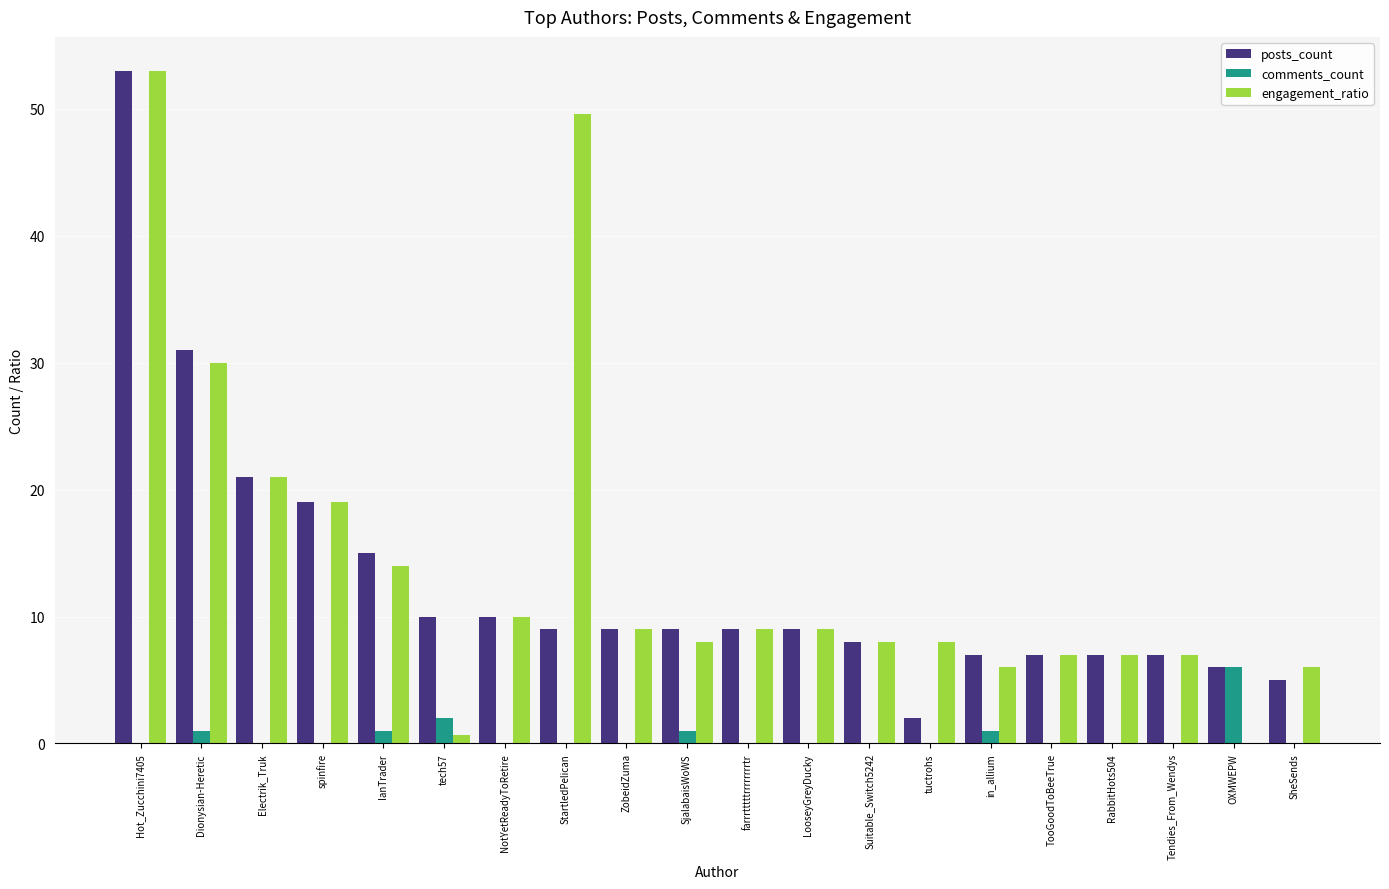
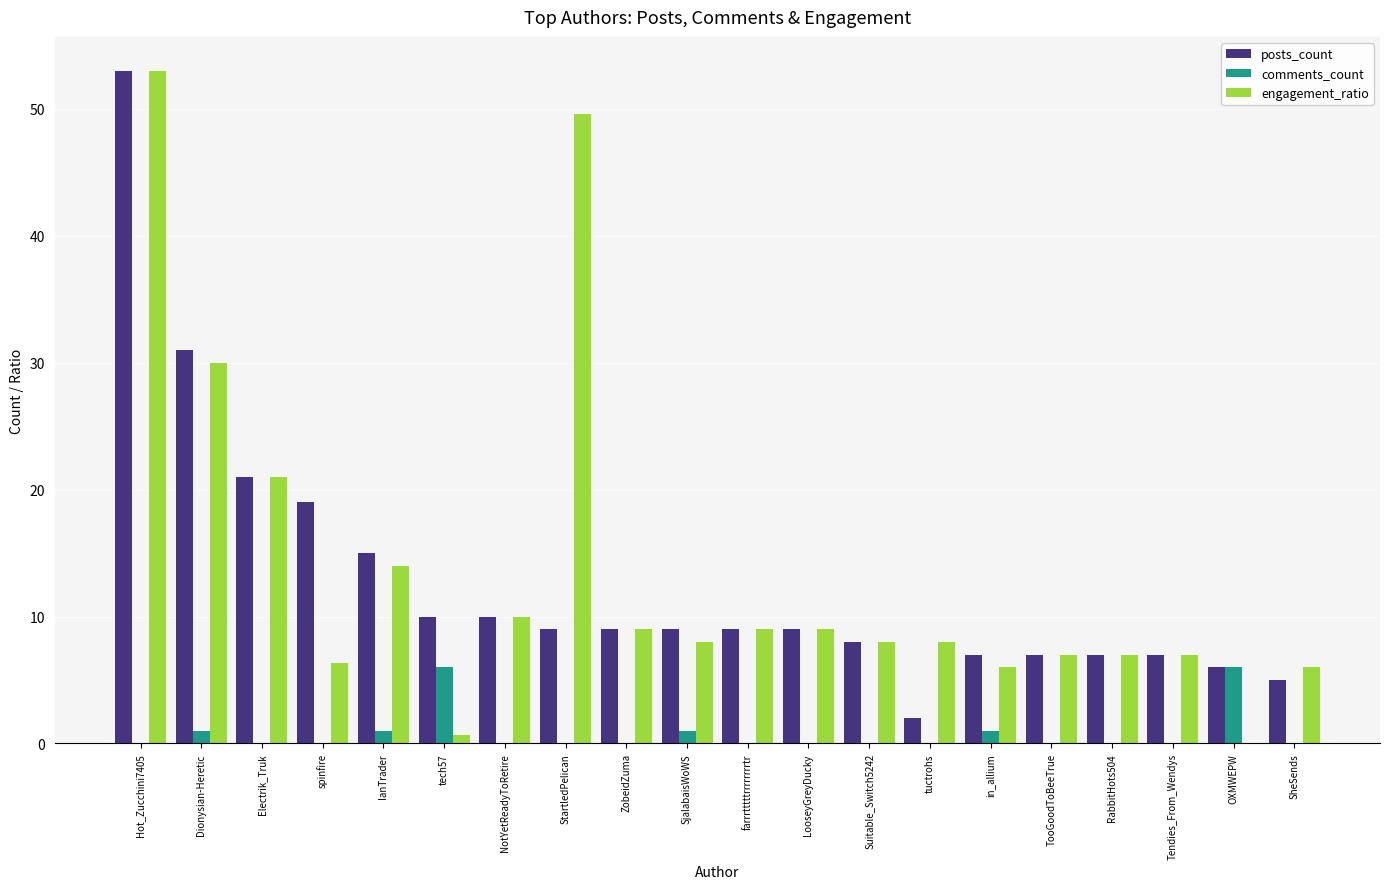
  {
    "posts_count": {
      "Hot_Zucchini7405": 53.0,
      "Dionysian-Heretic": 31.0,
      "Electrik_Truk": 21.0,
      "spinfire": 19.0,
      "IanTrader": 15.0,
      "tech57": 10.0,
      "NotYetReadyToRetire": 10.0,
      "StartledPelican": 9.0,
      "ZobeidZuma": 9.0,
      "SjalabaisWoWS": 9.0,
      "farrrtttttrrrrrrrrtr": 9.0,
      "LooseyGreyDucky": 9.0,
      "Suitable_Switch5242": 8.0,
      "tuctrohs": 2.0,
      "in_allium": 7.0,
      "TooGoodToBeeTrue": 7.0,
      "RabbitHots504": 7.0,
      "Tendies_From_Wendys": 7.0,
      "OXMWEPW": 6.0,
      "SheSends": 5.0
    },
    "comments_count": {
      "Hot_Zucchini7405": 0,
      "Dionysian-Heretic": 1,
      "Electrik_Truk": 0,
      "spinfire": 0,
      "IanTrader": 1,
-     "tech57": 2,
+     "tech57": 6,
      "NotYetReadyToRetire": 0,
      "StartledPelican": 0,
      "ZobeidZuma": 0,
      "SjalabaisWoWS": 1,
      "farrrtttttrrrrrrrrtr": 0,
      "LooseyGreyDucky": 0,
      "Suitable_Switch5242": 0,
      "tuctrohs": 0,
      "in_allium": 1,
      "TooGoodToBeeTrue": 0,
      "RabbitHots504": 0,
      "Tendies_From_Wendys": 0,
      "OXMWEPW": 6,
      "SheSends": 0
    },
    "engagement_ratio": {
      "Hot_Zucchini7405": 53.0,
      "Dionysian-Heretic": 30.0,
      "Electrik_Truk": 21.0,
-     "spinfire": 19.0,
+     "spinfire": 6.3,
      "IanTrader": 14.0,
      "tech57": 0.7,
      "NotYetReadyToRetire": 10.0,
      "StartledPelican": 49.6,
      "ZobeidZuma": 9.0,
      "SjalabaisWoWS": 8.0,
      "farrrtttttrrrrrrrrtr": 9.0,
      "LooseyGreyDucky": 9.0,
      "Suitable_Switch5242": 8.0,
      "tuctrohs": 8.0,
      "in_allium": 6.0,
      "TooGoodToBeeTrue": 7.0,
      "RabbitHots504": 7.0,
      "Tendies_From_Wendys": 7.0,
      "OXMWEPW": 0.0,
      "SheSends": 6.0
    }
  }
